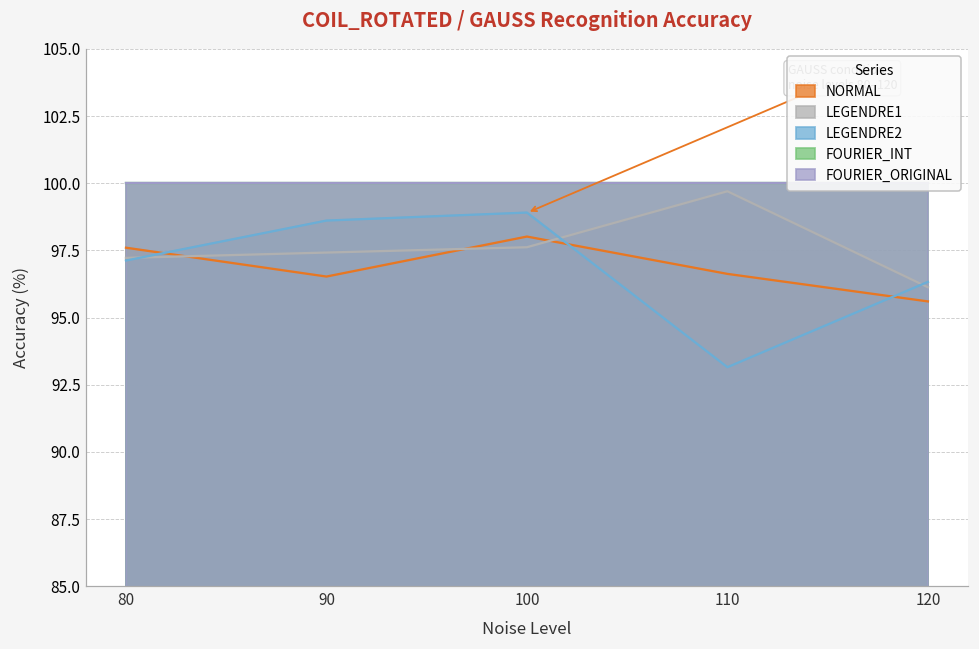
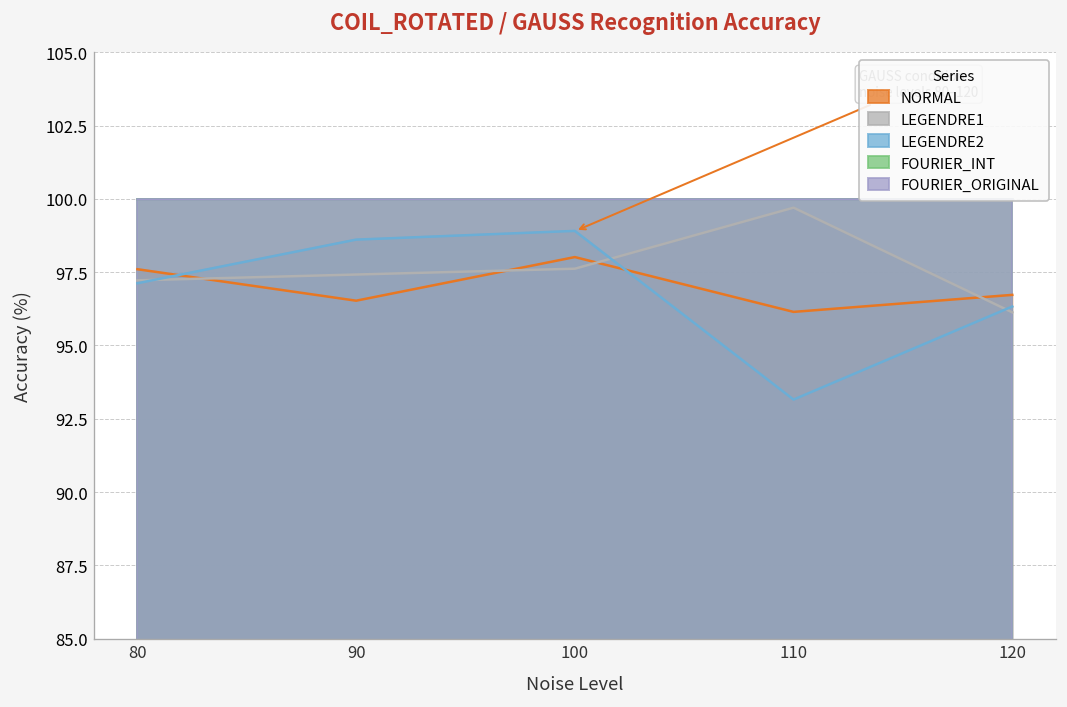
  {
    "NORMAL": {
      "80": 97.6,
      "90": 96.5,
      "100": 98.0,
-     "110": 96.6,
-     "120": 95.6
+     "110": 96.1,
+     "120": 96.7
    }
  }
